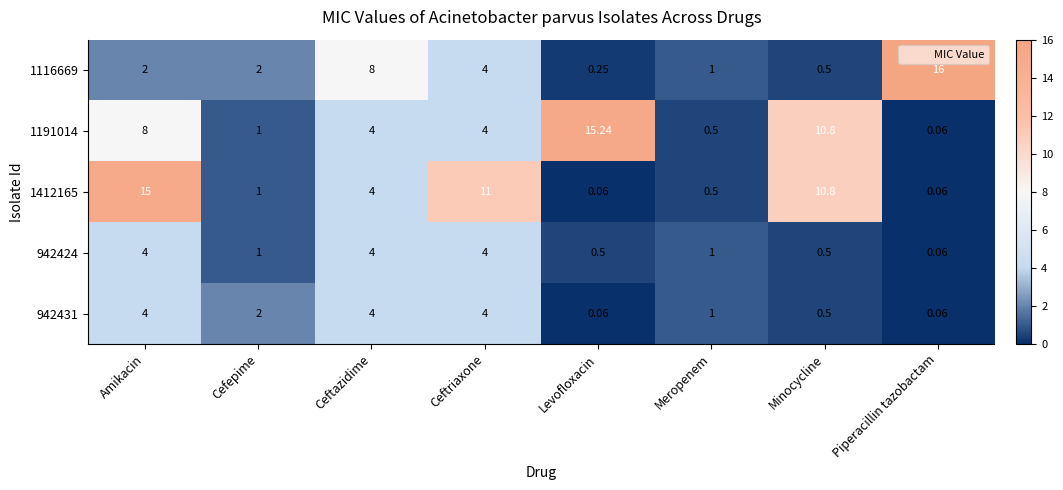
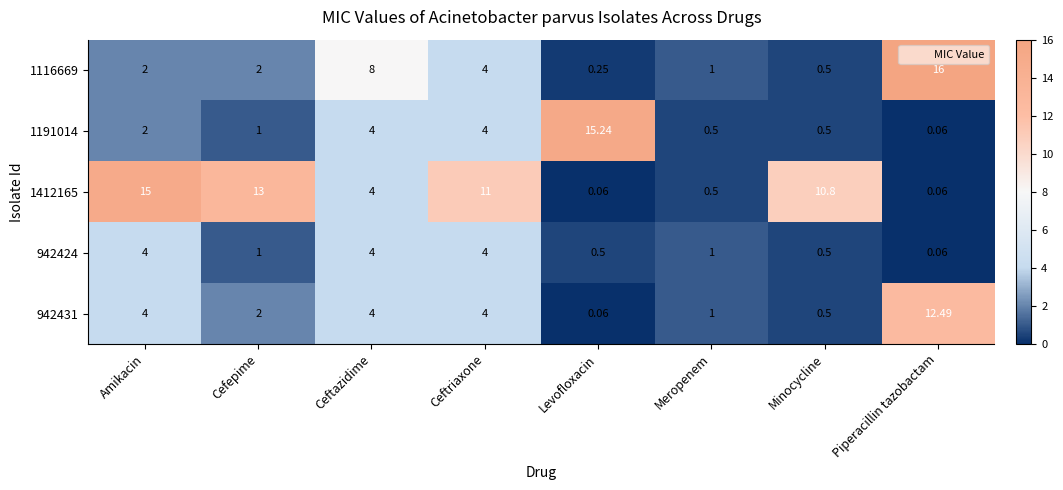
  {
    "1116669": {
      "Amikacin": 2,
      "Cefepime": 2,
      "Ceftazidime": 8,
      "Ceftriaxone": 4,
      "Levofloxacin": 0.25,
      "Meropenem": 1,
      "Minocycline": 0.5,
      "Piperacillin tazobactam": 16
    },
    "1191014": {
-     "Amikacin": 8,
+     "Amikacin": 2,
      "Cefepime": 1,
      "Ceftazidime": 4,
      "Ceftriaxone": 4,
      "Levofloxacin": 15.24,
      "Meropenem": 0.5,
-     "Minocycline": 10.8,
+     "Minocycline": 0.5,
      "Piperacillin tazobactam": 0.06
    },
    "1412165": {
      "Amikacin": 15,
-     "Cefepime": 1,
+     "Cefepime": 13,
      "Ceftazidime": 4,
      "Ceftriaxone": 11,
      "Levofloxacin": 0.06,
      "Meropenem": 0.5,
      "Minocycline": 10.8,
      "Piperacillin tazobactam": 0.06
    },
    "942424": {
      "Amikacin": 4,
      "Cefepime": 1,
      "Ceftazidime": 4,
      "Ceftriaxone": 4,
      "Levofloxacin": 0.5,
      "Meropenem": 1,
      "Minocycline": 0.5,
      "Piperacillin tazobactam": 0.06
    },
    "942431": {
      "Amikacin": 4,
      "Cefepime": 2,
      "Ceftazidime": 4,
      "Ceftriaxone": 4,
      "Levofloxacin": 0.06,
      "Meropenem": 1,
      "Minocycline": 0.5,
-     "Piperacillin tazobactam": 0.06
+     "Piperacillin tazobactam": 12.49
    }
  }
